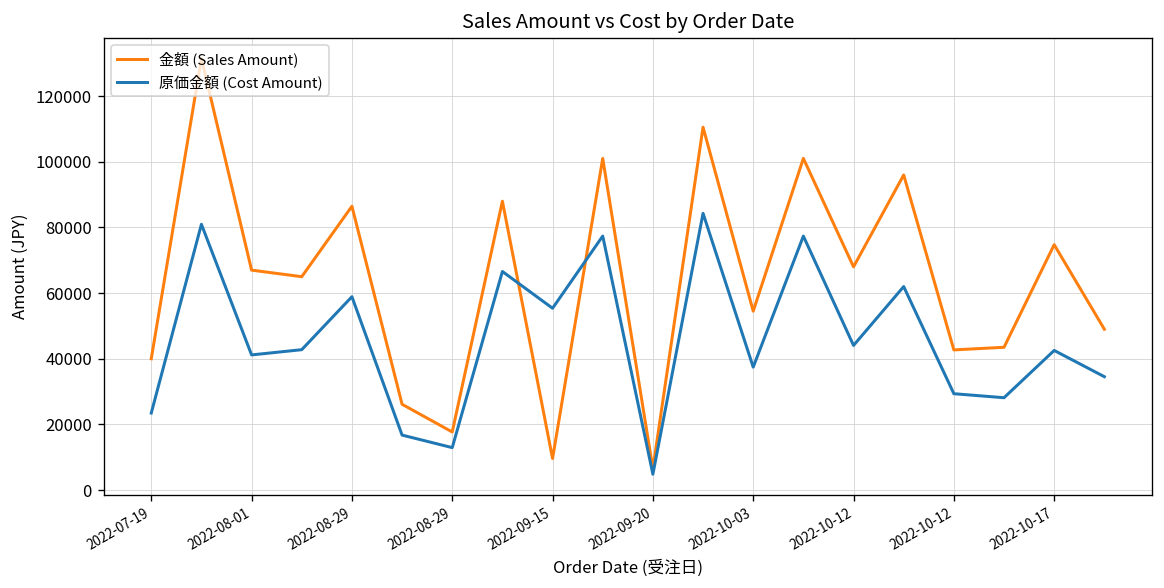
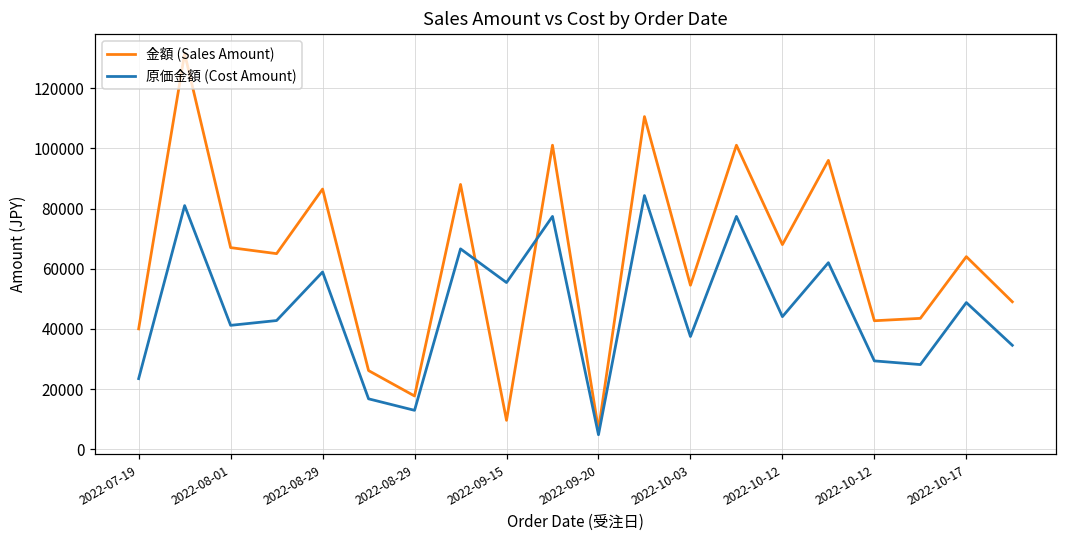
  {
    "金額 (Sales Amount)": {
      "2022-07-19": 40000,
      "2022-09-15": 10000,
-     "2022-10-17": 75000
+     "2022-10-17": 64000
    },
    "原価金額 (Cost Amount)": {
      "2022-07-19": 23000,
      "2022-09-15": 55000,
-     "2022-10-17": 43000
+     "2022-10-17": 49000
    }
  }
